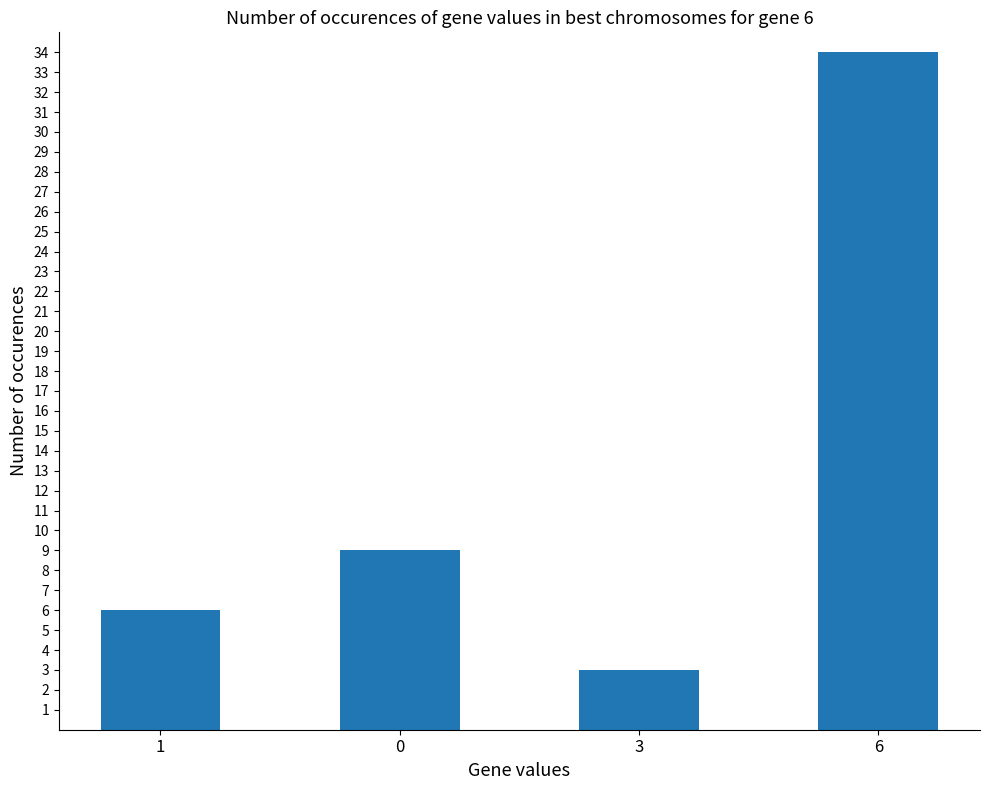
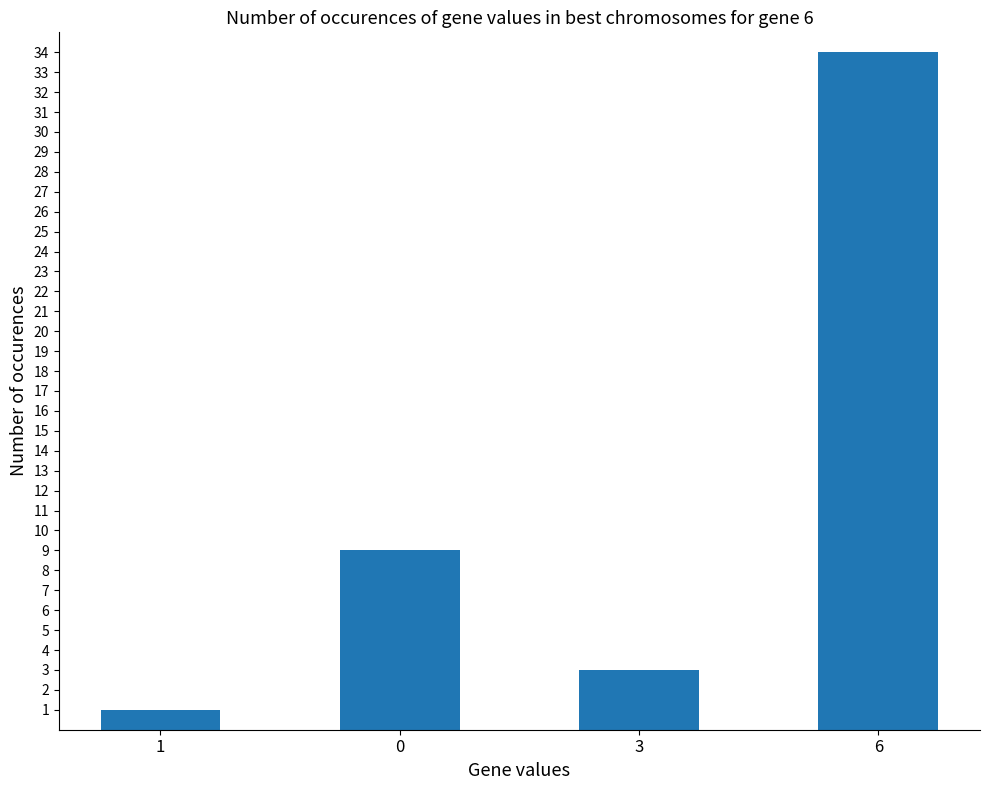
  {
-   "1": 6,
+   "1": 1,
    "0": 9,
    "3": 3,
    "6": 34
  }
